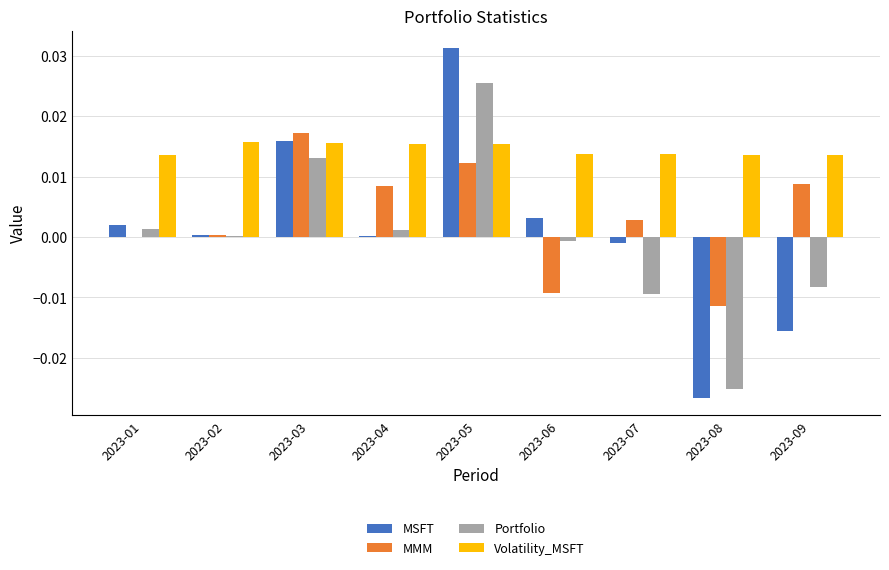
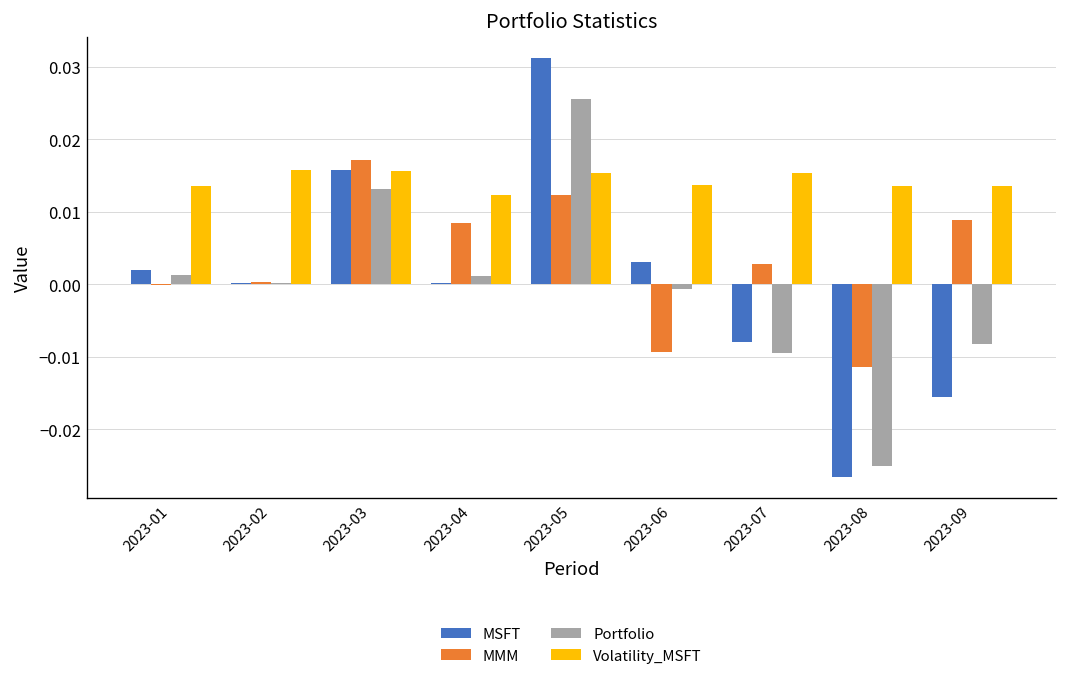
  {
    "MSFT": {
      "2023-01": 0.002,
      "2023-03": 0.016,
      "2023-05": 0.031,
      "2023-06": 0.003,
-     "2023-07": -0.001,
+     "2023-07": -0.008,
      "2023-08": -0.027,
      "2023-09": -0.016
    },
    "MMM": {
      "2023-03": 0.017,
      "2023-04": 0.008,
      "2023-05": 0.012,
      "2023-06": -0.009,
      "2023-07": 0.003,
      "2023-08": -0.011,
      "2023-09": 0.009
    },
    "Portfolio": {
      "2023-01": 0.001,
      "2023-03": 0.013,
      "2023-04": 0.001,
      "2023-05": 0.026,
      "2023-06": -0.001,
      "2023-07": -0.009,
      "2023-08": -0.025,
      "2023-09": -0.008
    },
    "Volatility_MSFT": {
      "2023-01": 0.014,
      "2023-02": 0.016,
      "2023-03": 0.016,
-     "2023-04": 0.015,
+     "2023-04": 0.012,
      "2023-05": 0.015,
      "2023-06": 0.014,
-     "2023-07": 0.014,
+     "2023-07": 0.015,
      "2023-08": 0.014,
      "2023-09": 0.014
    }
  }
